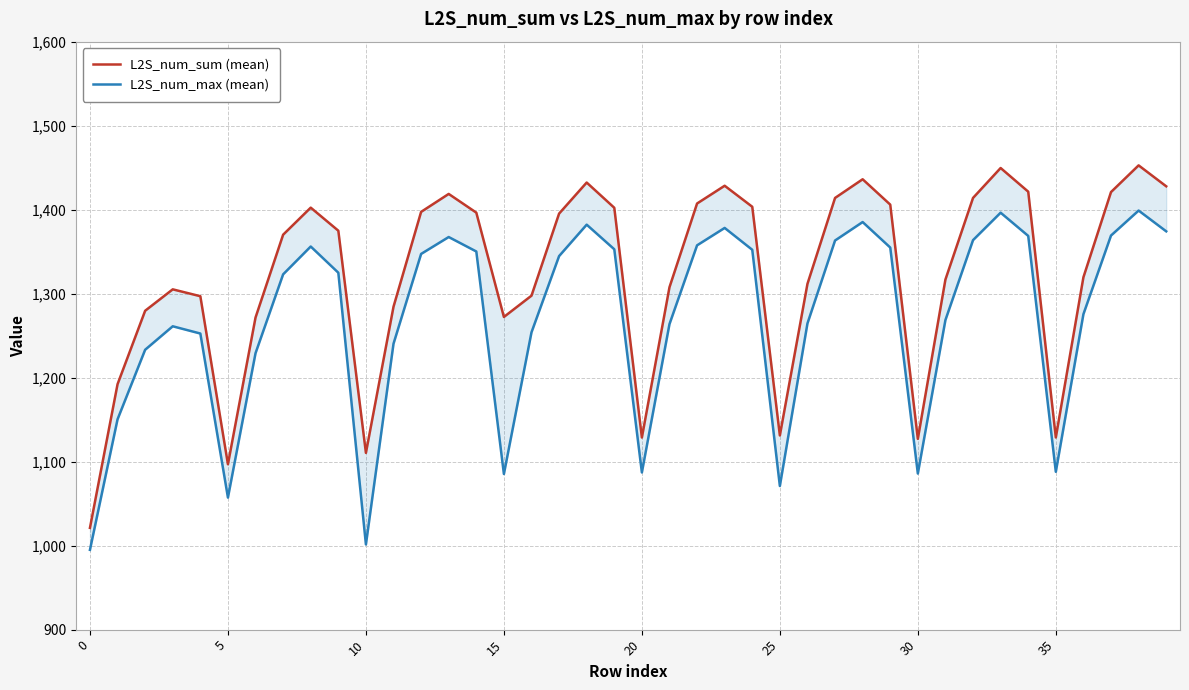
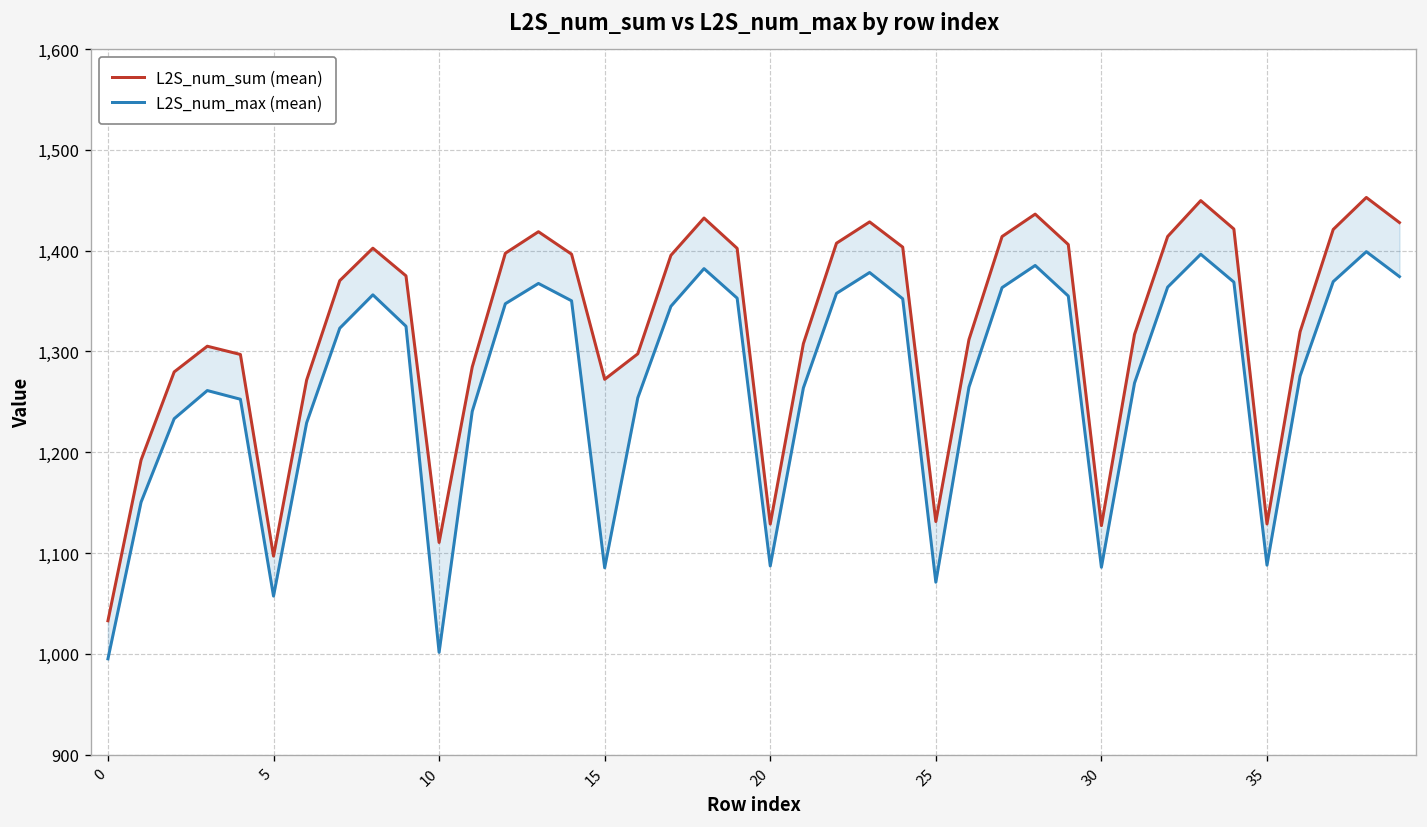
  {
    "L2S_num_sum (mean)": {
-     "0": "1,020",
+     "0": "1,030",
      "5": "1,100",
      "10": "1,110",
      "15": "1,270",
      "20": "1,130",
      "25": "1,130",
      "30": "1,130",
      "35": "1,130"
    },
    "L2S_num_max (mean)": {
      "0": "990",
      "5": "1,060",
      "10": "1,000",
      "15": "1,090",
      "20": "1,090",
      "25": "1,070",
      "30": "1,090",
      "35": "1,090"
    }
  }
